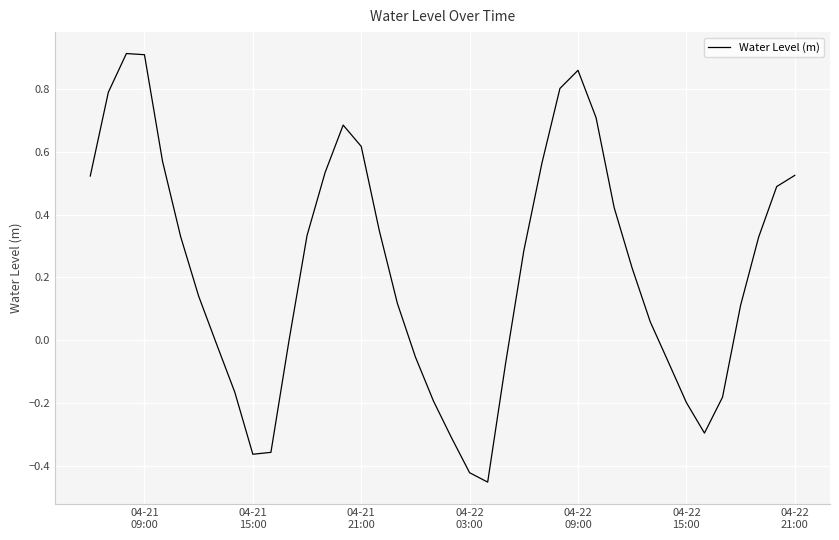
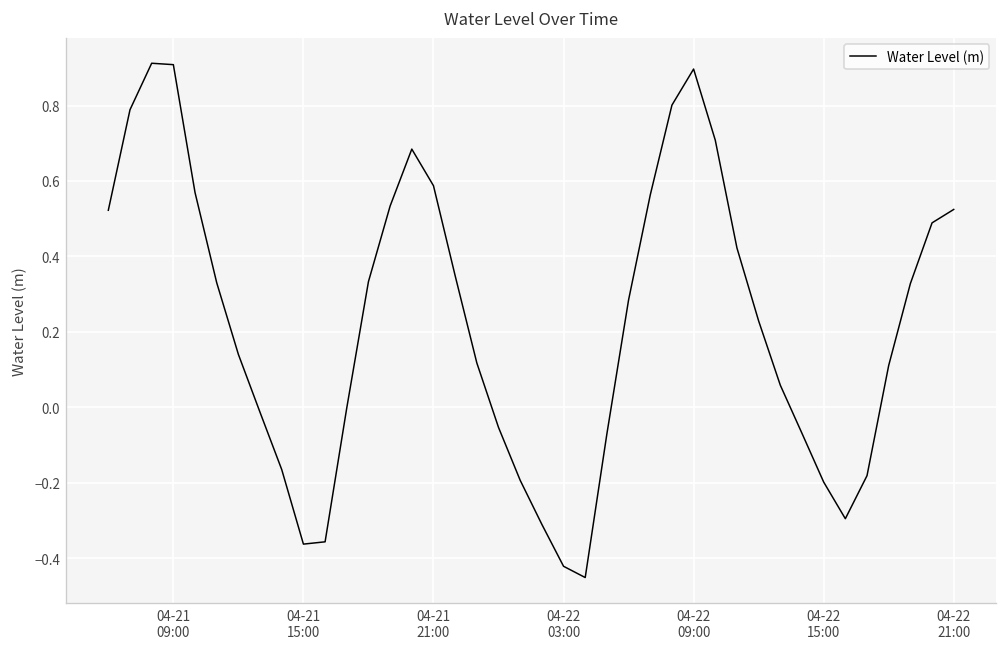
  {
    "04-21 09:00": 0.91,
    "04-21 15:00": -0.36,
-   "04-21 21:00": 0.62,
+   "04-21 21:00": 0.59,
    "04-22 03:00": -0.42,
-   "04-22 09:00": 0.86,
+   "04-22 09:00": 0.90,
    "04-22 15:00": -0.20,
    "04-22 21:00": 0.52
  }
